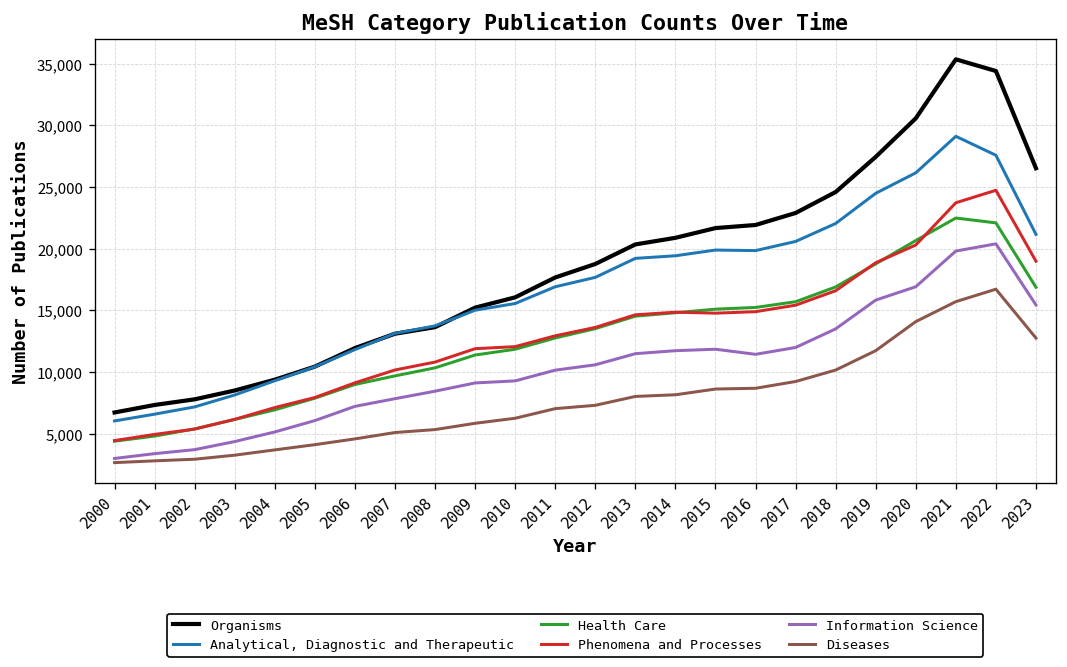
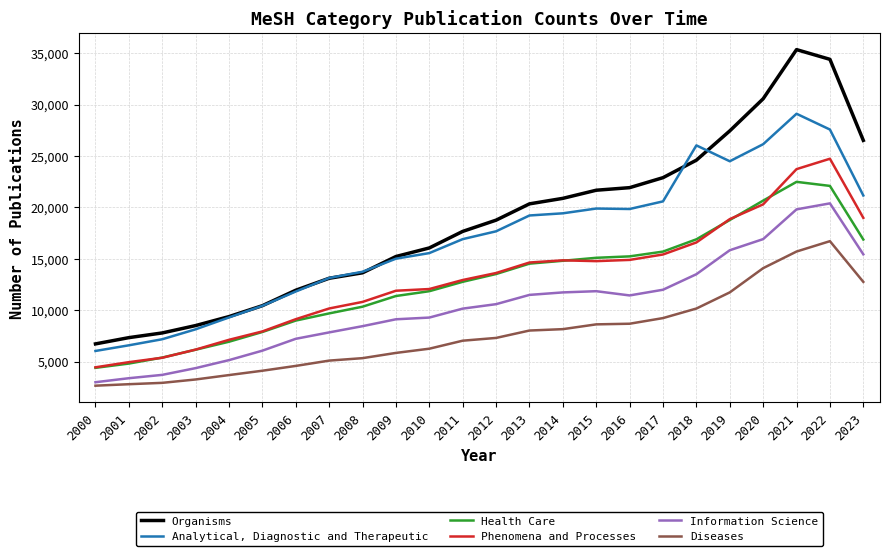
  {
    "Organisms": {
      "2000": "6,700",
      "2001": "7,300",
      "2002": "7,800",
      "2003": "8,500",
      "2010": "16,100",
      "2011": "17,700",
      "2012": "18,800",
      "2013": "20,300",
      "2014": "20,900",
      "2015": "21,700",
      "2016": "21,900",
      "2017": "22,900",
      "2018": "24,600",
      "2019": "27,400",
      "2020": "30,600",
      "2021": "35,300",
      "2022": "34,400",
      "2023": "26,500"
    },
    "Analytical, Diagnostic and Therapeutic": {
      "2000": "6,000",
      "2001": "6,600",
      "2002": "7,200",
      "2003": "8,100",
      "2010": "15,600",
      "2011": "16,900",
      "2012": "17,700",
      "2013": "19,200",
      "2014": "19,400",
      "2015": "19,900",
      "2016": "19,800",
      "2017": "20,600",
-     "2018": "22,000",
+     "2018": "26,000",
      "2019": "24,500",
      "2020": "26,100",
      "2021": "29,100",
      "2022": "27,600",
      "2023": "21,200"
    },
    "Health Care": {
      "2007": "9,700",
      "2008": "10,300",
      "2009": "11,400",
      "2015": "15,100",
      "2016": "15,200",
      "2017": "15,700",
      "2018": "16,900",
      "2020": "20,700",
      "2021": "22,500",
      "2022": "22,100",
      "2023": "16,900"
    },
    "Phenomena and Processes": {
      "2007": "10,200",
      "2008": "10,800",
      "2009": "11,900",
      "2015": "14,800",
      "2016": "14,900",
      "2017": "15,400",
      "2018": "16,600",
      "2020": "20,300",
      "2021": "23,700",
      "2022": "24,700",
      "2023": "19,000"
    },
    "Information Science": {
      "2000": "3,000",
      "2001": "3,400",
      "2002": "3,700",
      "2003": "4,400",
      "2004": "5,100",
      "2005": "6,100",
      "2006": "7,200",
      "2007": "7,800",
      "2008": "8,400",
      "2009": "9,100",
      "2010": "9,300",
      "2011": "10,200",
      "2012": "10,600",
      "2013": "11,500",
      "2014": "11,700",
      "2015": "11,800",
      "2016": "11,400",
      "2017": "12,000",
      "2018": "13,500",
      "2019": "15,800",
      "2020": "16,900",
      "2021": "19,800",
      "2022": "20,400",
      "2023": "15,400"
    },
    "Diseases": {
      "2000": "2,700",
      "2001": "2,800",
      "2002": "2,900",
      "2003": "3,300",
      "2004": "3,700",
      "2005": "4,100",
      "2006": "4,600",
      "2007": "5,100",
      "2008": "5,300",
      "2009": "5,800",
      "2010": "6,300",
      "2011": "7,000",
      "2012": "7,300",
      "2013": "8,000",
      "2014": "8,200",
      "2015": "8,600",
      "2016": "8,700",
      "2017": "9,200",
      "2018": "10,200",
      "2019": "11,700",
      "2020": "14,100",
      "2021": "15,700",
      "2022": "16,700",
      "2023": "12,800"
    }
  }
